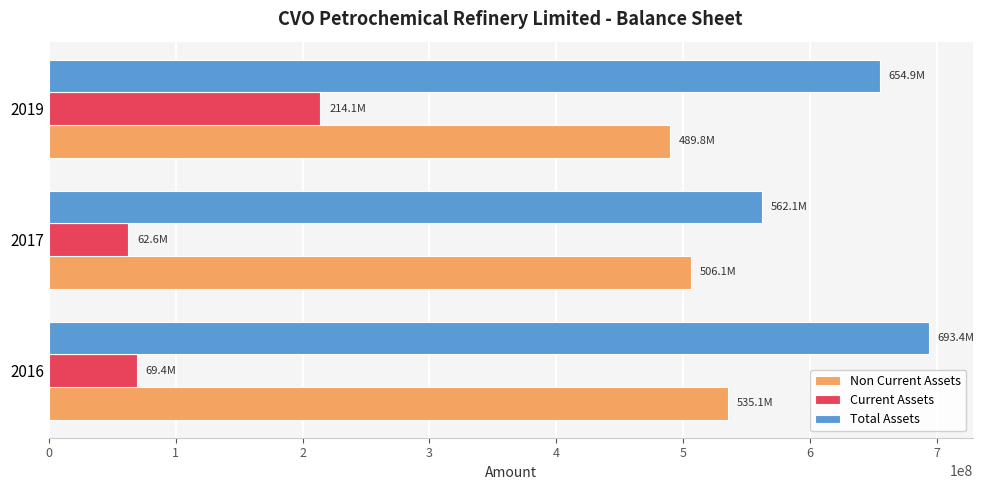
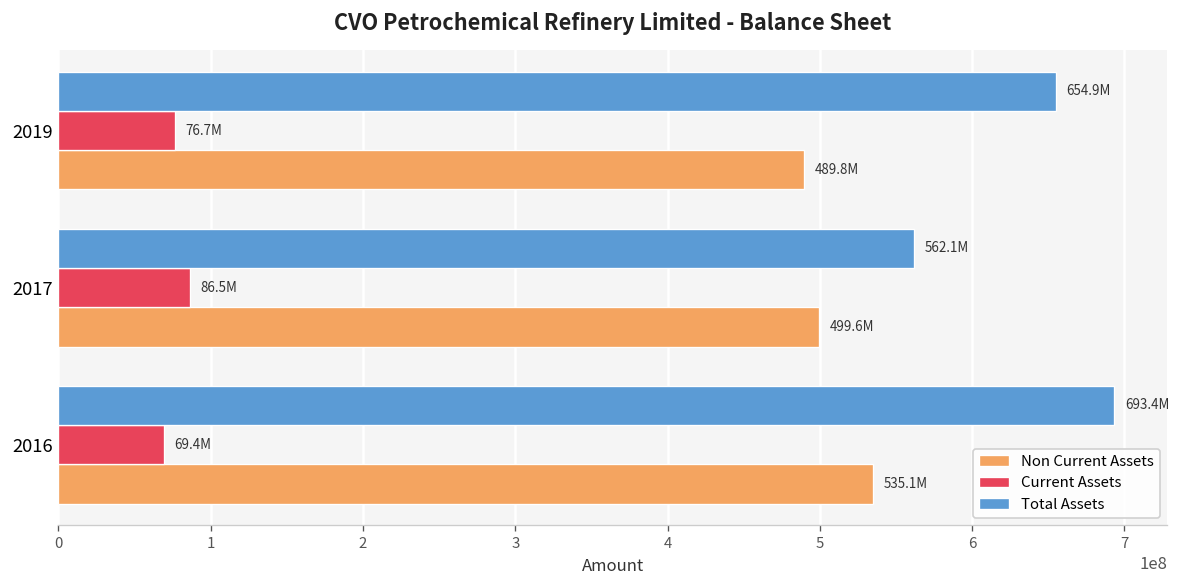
  {
    "Non Current Assets": {
      "2019": "489.8M",
-     "2017": "506.1M",
+     "2017": "499.6M",
      "2016": "535.1M"
    },
    "Current Assets": {
-     "2019": "214.1M",
-     "2017": "62.6M",
+     "2019": "76.7M",
+     "2017": "86.5M",
      "2016": "69.4M"
    },
    "Total Assets": {
      "2019": "654.9M",
      "2017": "562.1M",
      "2016": "693.4M"
    }
  }
